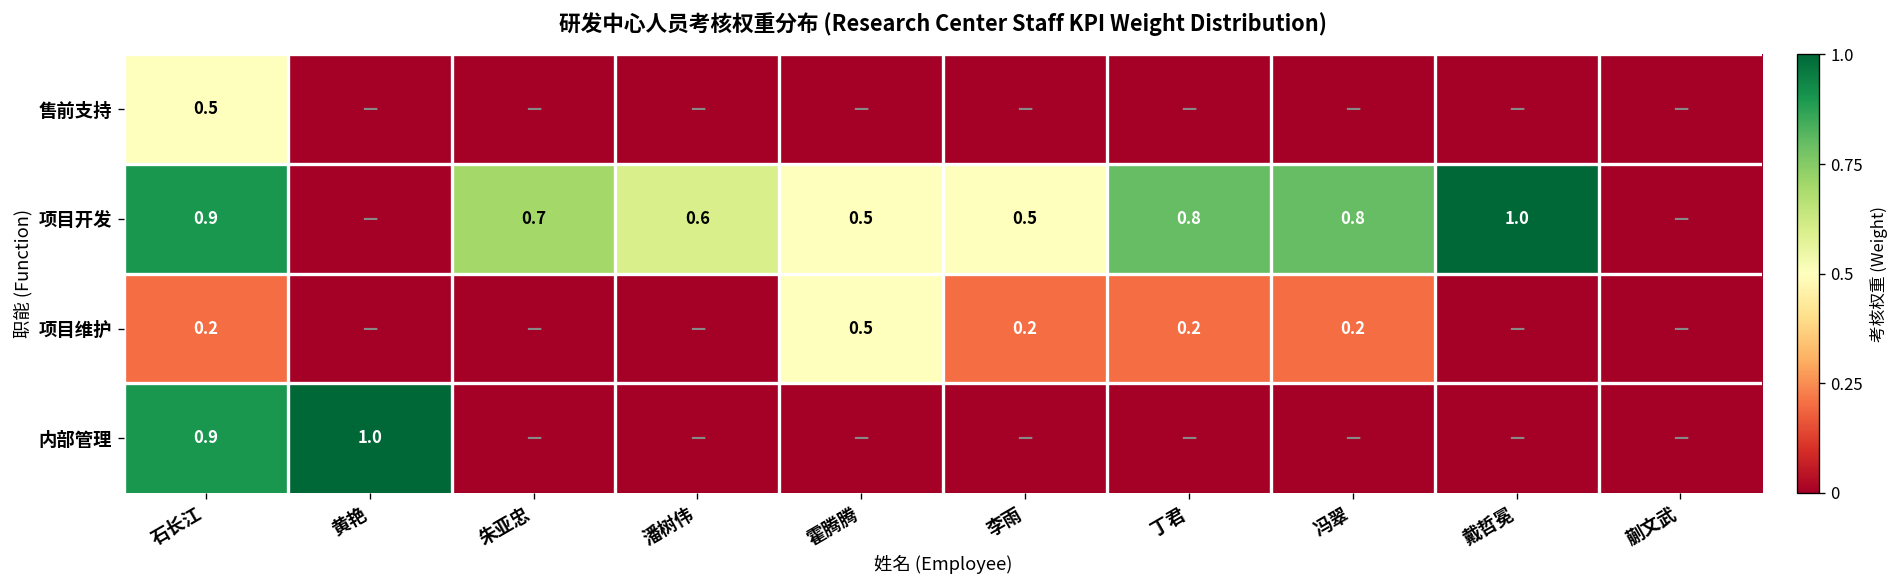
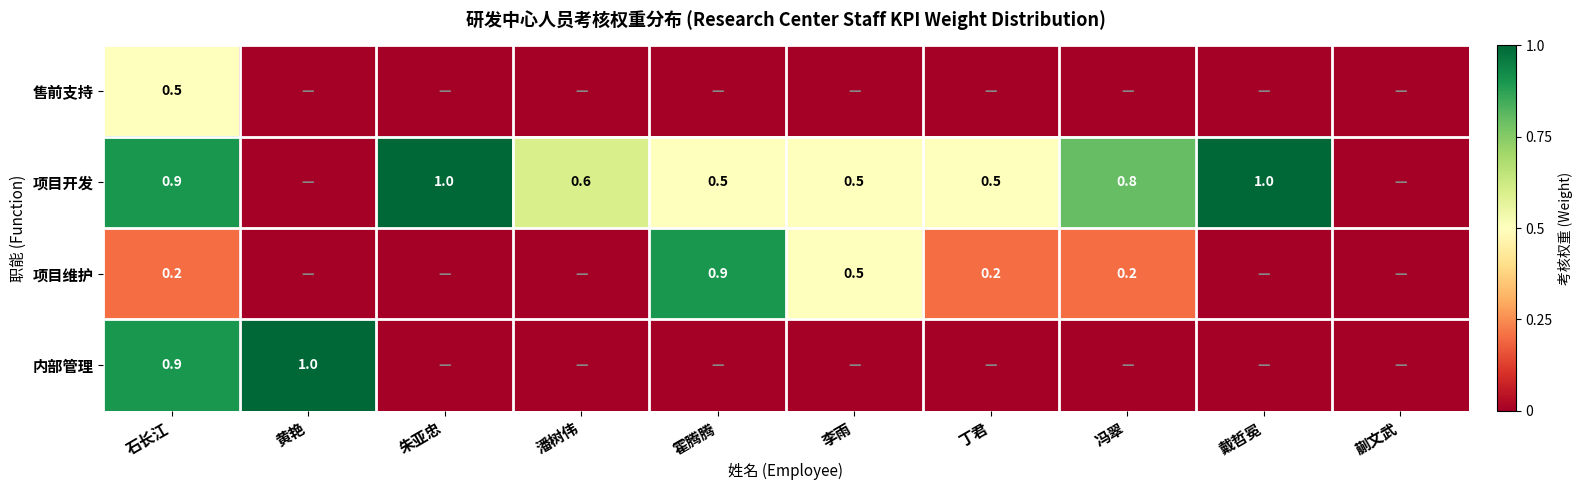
  {
    "售前支持": {
      "石长江": 0.5
    },
    "项目开发": {
      "石长江": 0.9,
-     "朱亚忠": 0.7,
+     "朱亚忠": 1.0,
      "潘树伟": 0.6,
      "霍腾腾": 0.5,
      "李雨": 0.5,
-     "丁君": 0.8,
+     "丁君": 0.5,
      "冯翠": 0.8,
      "戴哲冕": 1.0
    },
    "项目维护": {
      "石长江": 0.2,
-     "霍腾腾": 0.5,
-     "李雨": 0.2,
+     "霍腾腾": 0.9,
+     "李雨": 0.5,
      "丁君": 0.2,
      "冯翠": 0.2
    },
    "内部管理": {
      "石长江": 0.9,
      "黄艳": 1.0
    }
  }
